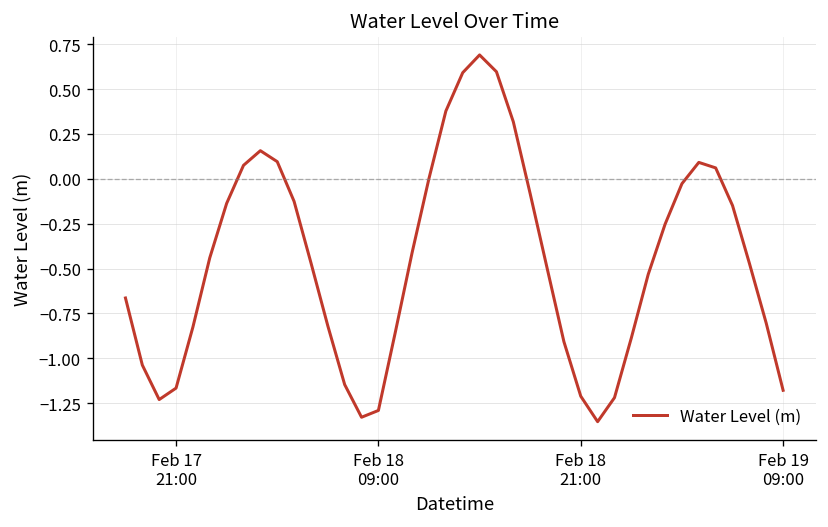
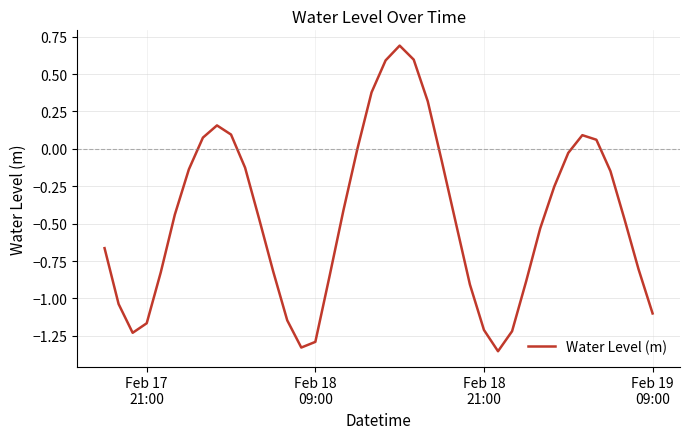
  {
    "Feb 17 21:00": -1.17,
    "Feb 18 09:00": -1.29,
    "Feb 18 21:00": -1.21,
-   "Feb 19 09:00": -1.18
+   "Feb 19 09:00": -1.10
  }
